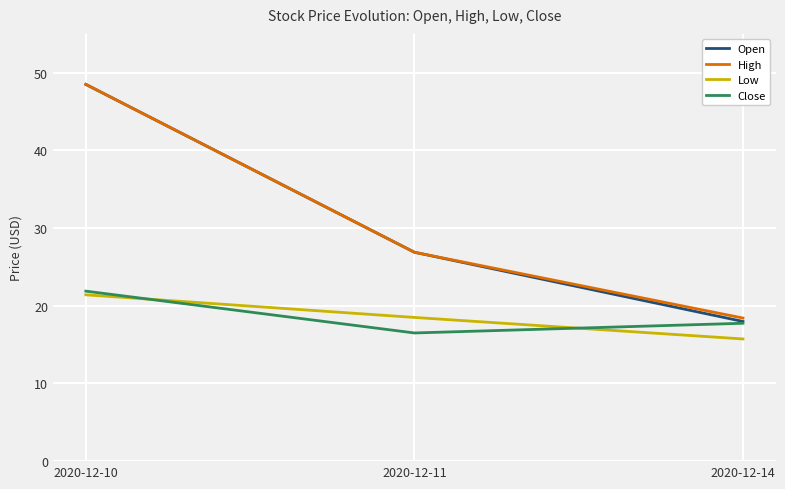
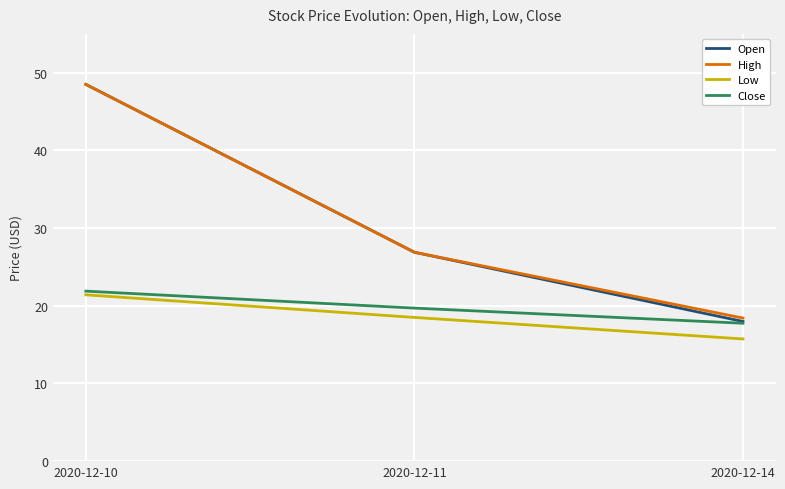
  {
    "High": {
      "2020-12-14": 18
    },
    "Low": {
      "2020-12-10": 21,
      "2020-12-11": 19,
      "2020-12-14": 16
    },
    "Close": {
      "2020-12-10": 22,
-     "2020-12-11": 17
+     "2020-12-11": 20
    }
  }
